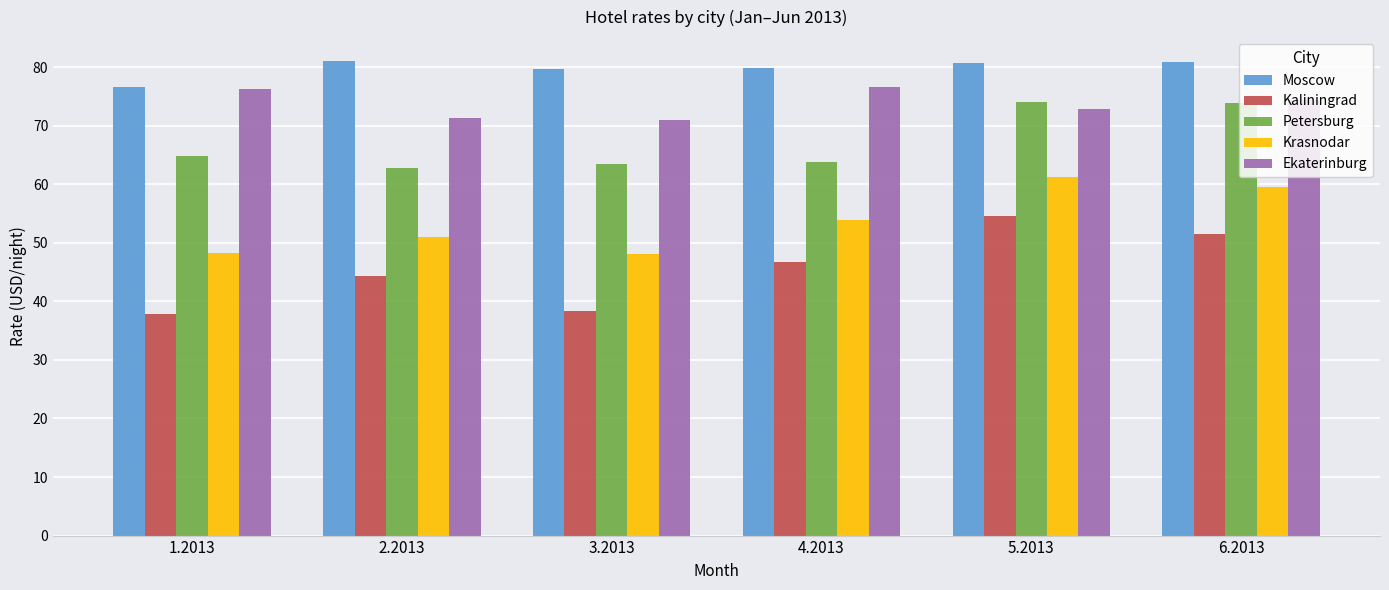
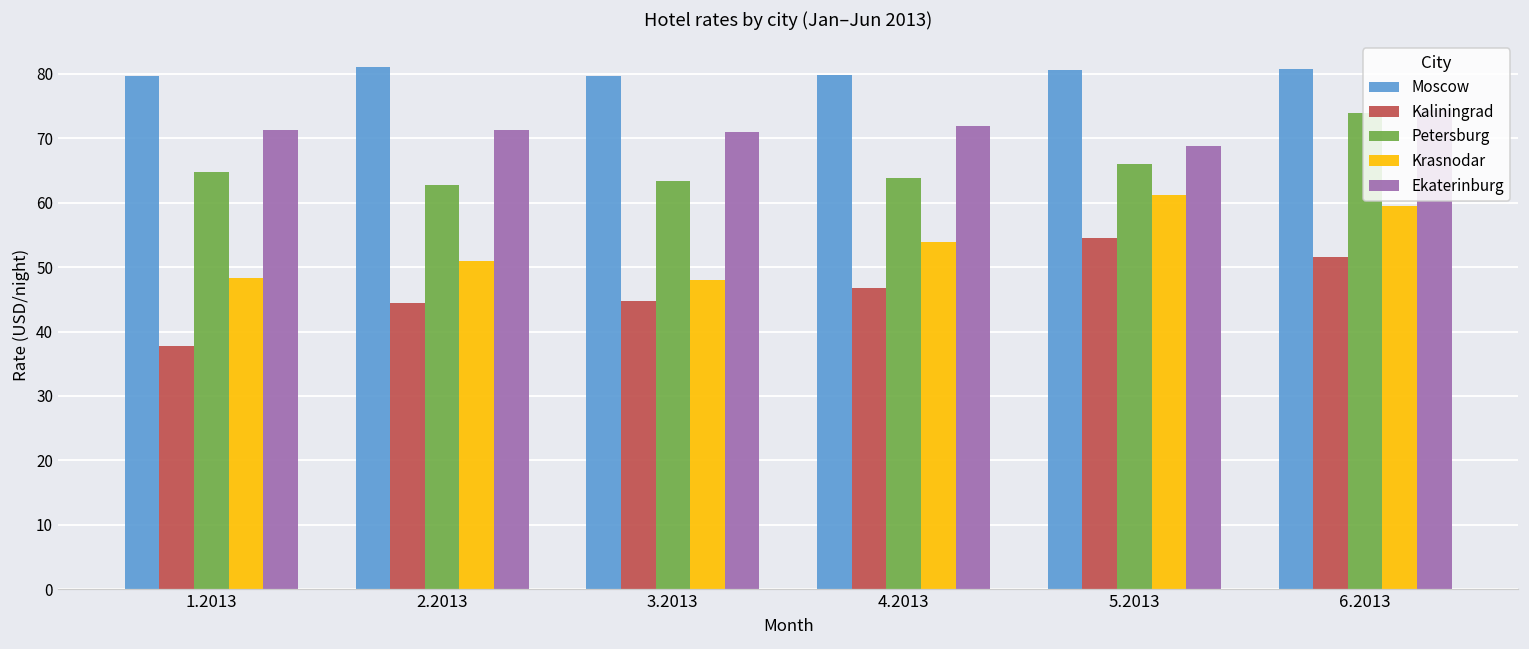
  {
    "Moscow": {
-     "1.2013": 77,
+     "1.2013": 80,
      "2.2013": 81,
      "3.2013": 80,
      "4.2013": 80,
      "5.2013": 81,
      "6.2013": 81
    },
    "Kaliningrad": {
      "1.2013": 38,
      "2.2013": 44,
-     "3.2013": 38,
+     "3.2013": 45,
      "4.2013": 47,
      "5.2013": 55,
      "6.2013": 52
    },
    "Petersburg": {
      "1.2013": 65,
      "2.2013": 63,
      "3.2013": 63,
      "4.2013": 64,
-     "5.2013": 74
+     "5.2013": 66
    },
    "Krasnodar": {
      "1.2013": 48,
      "2.2013": 51,
      "3.2013": 48,
      "4.2013": 54,
      "5.2013": 61,
      "6.2013": 59
    },
    "Ekaterinburg": {
-     "1.2013": 76,
+     "1.2013": 71,
      "2.2013": 71,
      "3.2013": 71,
-     "4.2013": 77,
-     "5.2013": 73
+     "4.2013": 72,
+     "5.2013": 69
    }
  }
